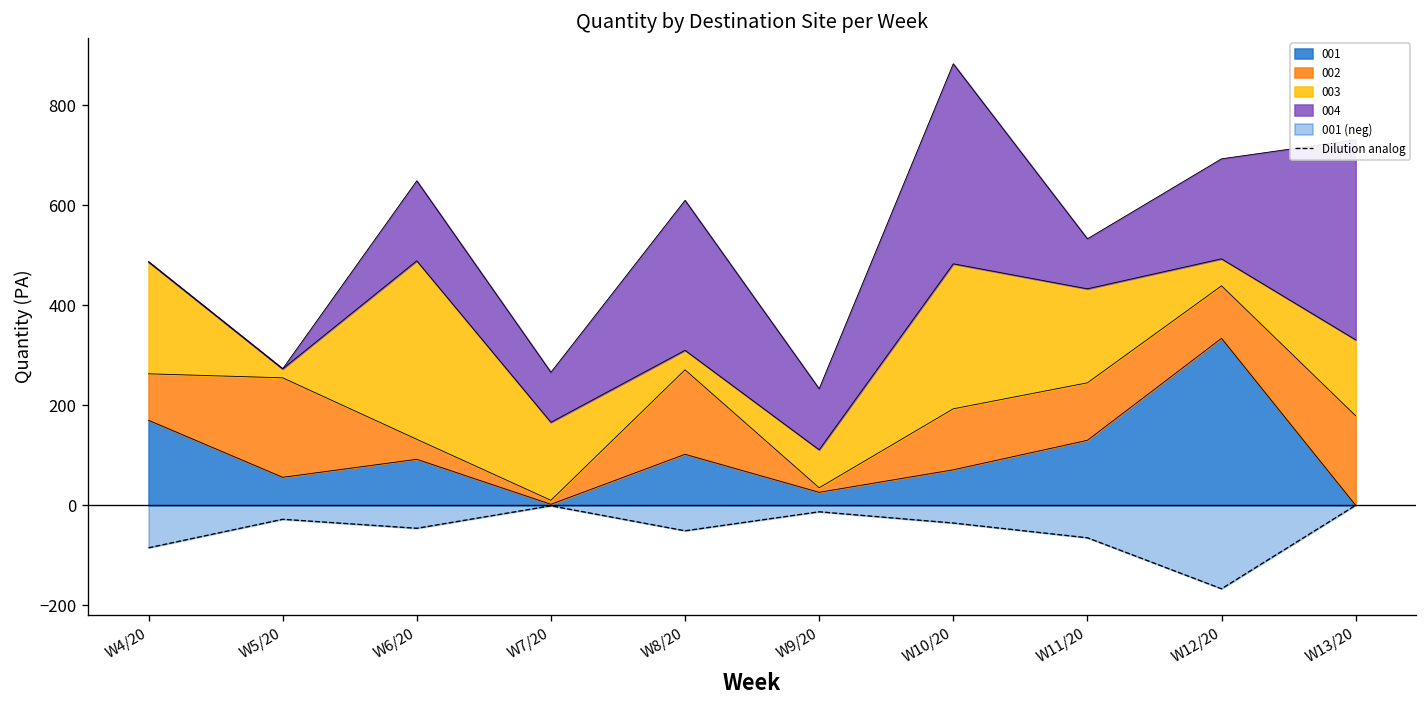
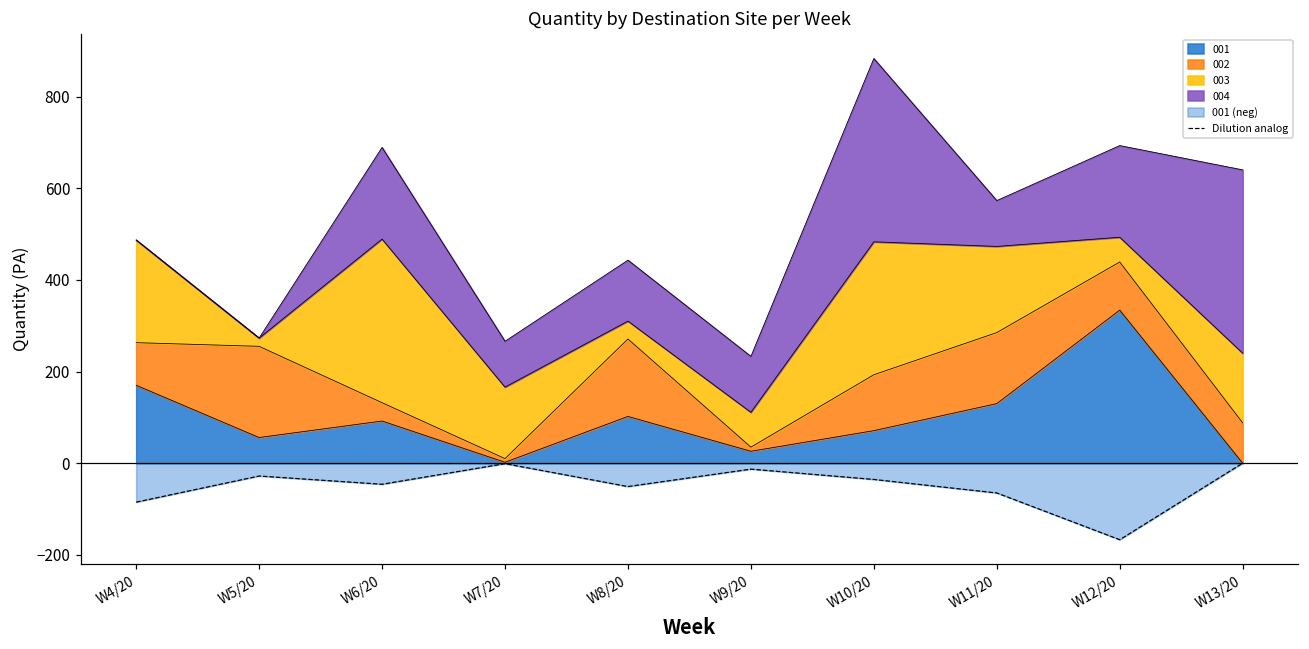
  {
    "002": {
      "W4/20": 90,
      "W5/20": 200,
      "W6/20": 40,
      "W7/20": 10,
      "W8/20": 170,
      "W9/20": 10,
      "W10/20": 120,
-     "W11/20": 120,
+     "W11/20": 160,
      "W12/20": 110,
-     "W13/20": 180
+     "W13/20": 90
    },
    "003": {
      "W6/20": 360,
      "W7/20": 160,
      "W8/20": 40,
      "W9/20": 80,
      "W10/20": 290,
      "W11/20": 190,
      "W12/20": 50,
      "W13/20": 150
    },
    "004": {
-     "W6/20": 160,
+     "W6/20": 200,
      "W7/20": 100,
-     "W8/20": 300,
+     "W8/20": 130,
      "W9/20": 120,
      "W10/20": 400,
      "W11/20": 100,
      "W12/20": 200
    },
    "Dilution analog": {
      "W4/20": -90,
      "W5/20": -30,
      "W6/20": -50,
      "W8/20": -50,
      "W9/20": -10,
      "W10/20": -40,
      "W11/20": -70,
      "W12/20": -170
    }
  }
